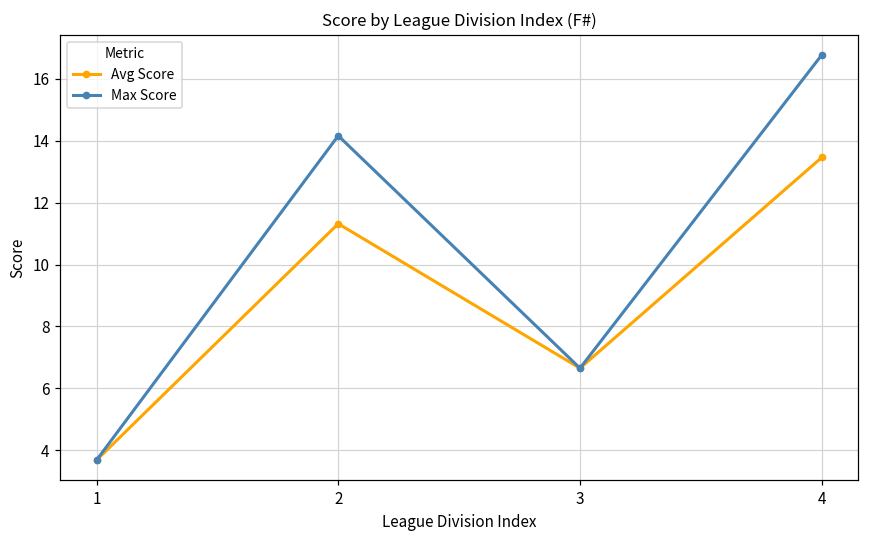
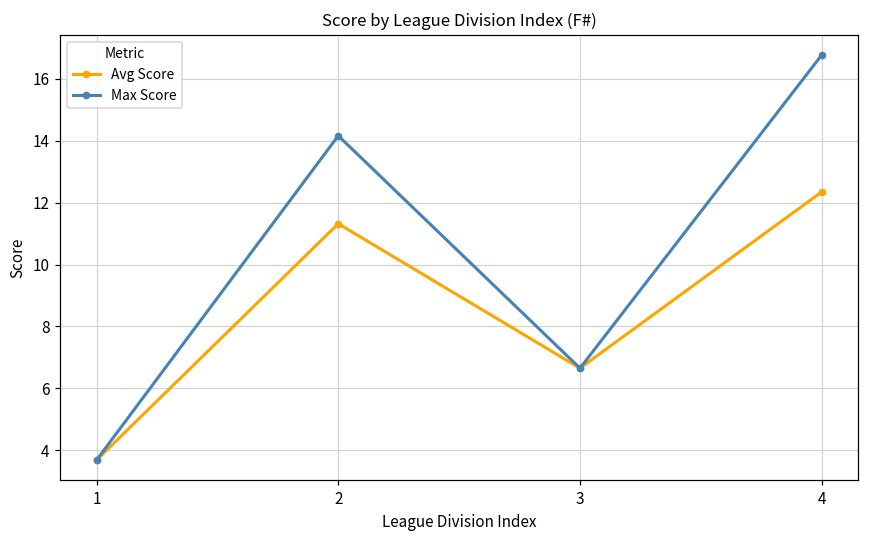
  {
    "Avg Score": {
      "2": 11.3,
-     "4": 13.5
+     "4": 12.3
    },
    "Max Score": {
      "2": 14.2,
      "4": 16.8
    }
  }
